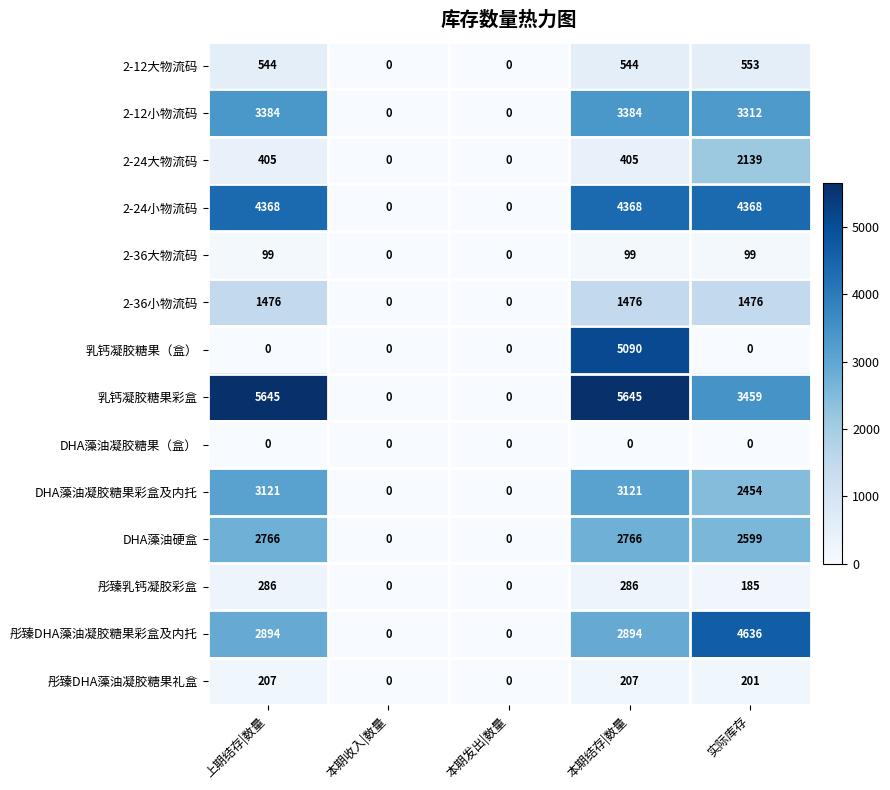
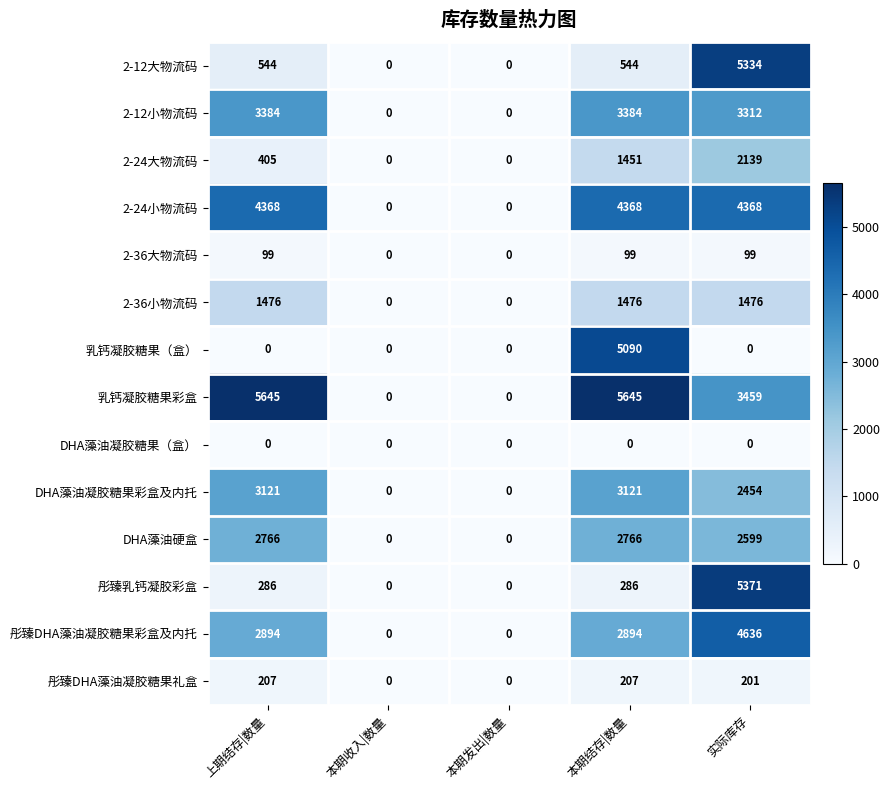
  {
    "2-12大物流码": {
      "上期结存|数量": 544,
      "本期收入|数量": 0,
      "本期发出|数量": 0,
      "本期结存|数量": 544,
-     "实际库存": 553
+     "实际库存": 5334
    },
    "2-12小物流码": {
      "上期结存|数量": 3384,
      "本期收入|数量": 0,
      "本期发出|数量": 0,
      "本期结存|数量": 3384,
      "实际库存": 3312
    },
    "2-24大物流码": {
      "上期结存|数量": 405,
      "本期收入|数量": 0,
      "本期发出|数量": 0,
-     "本期结存|数量": 405,
+     "本期结存|数量": 1451,
      "实际库存": 2139
    },
    "2-24小物流码": {
      "上期结存|数量": 4368,
      "本期收入|数量": 0,
      "本期发出|数量": 0,
      "本期结存|数量": 4368,
      "实际库存": 4368
    },
    "2-36大物流码": {
      "上期结存|数量": 99,
      "本期收入|数量": 0,
      "本期发出|数量": 0,
      "本期结存|数量": 99,
      "实际库存": 99
    },
    "2-36小物流码": {
      "上期结存|数量": 1476,
      "本期收入|数量": 0,
      "本期发出|数量": 0,
      "本期结存|数量": 1476,
      "实际库存": 1476
    },
    "乳钙凝胶糖果（盒）": {
      "上期结存|数量": 0,
      "本期收入|数量": 0,
      "本期发出|数量": 0,
      "本期结存|数量": 5090,
      "实际库存": 0
    },
    "乳钙凝胶糖果彩盒": {
      "上期结存|数量": 5645,
      "本期收入|数量": 0,
      "本期发出|数量": 0,
      "本期结存|数量": 5645,
      "实际库存": 3459
    },
    "DHA藻油凝胶糖果（盒）": {
      "上期结存|数量": 0,
      "本期收入|数量": 0,
      "本期发出|数量": 0,
      "本期结存|数量": 0,
      "实际库存": 0
    },
    "DHA藻油凝胶糖果彩盒及内托": {
      "上期结存|数量": 3121,
      "本期收入|数量": 0,
      "本期发出|数量": 0,
      "本期结存|数量": 3121,
      "实际库存": 2454
    },
    "DHA藻油硬盒": {
      "上期结存|数量": 2766,
      "本期收入|数量": 0,
      "本期发出|数量": 0,
      "本期结存|数量": 2766,
      "实际库存": 2599
    },
    "彤臻乳钙凝胶彩盒": {
      "上期结存|数量": 286,
      "本期收入|数量": 0,
      "本期发出|数量": 0,
      "本期结存|数量": 286,
-     "实际库存": 185
+     "实际库存": 5371
    },
    "彤臻DHA藻油凝胶糖果彩盒及内托": {
      "上期结存|数量": 2894,
      "本期收入|数量": 0,
      "本期发出|数量": 0,
      "本期结存|数量": 2894,
      "实际库存": 4636
    },
    "彤臻DHA藻油凝胶糖果礼盒": {
      "上期结存|数量": 207,
      "本期收入|数量": 0,
      "本期发出|数量": 0,
      "本期结存|数量": 207,
      "实际库存": 201
    }
  }
